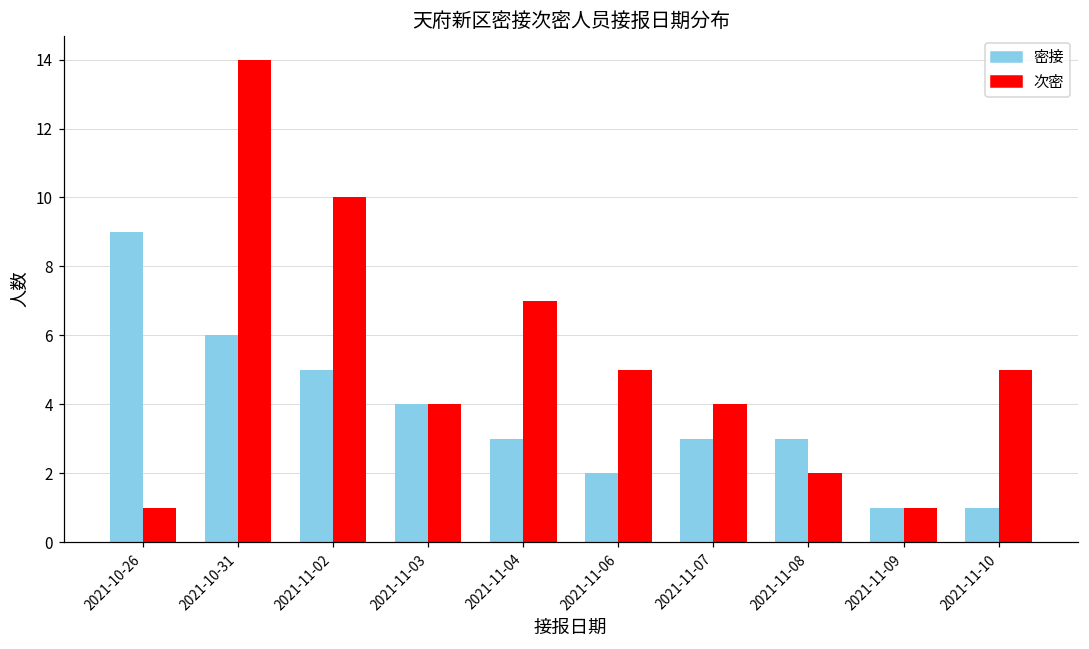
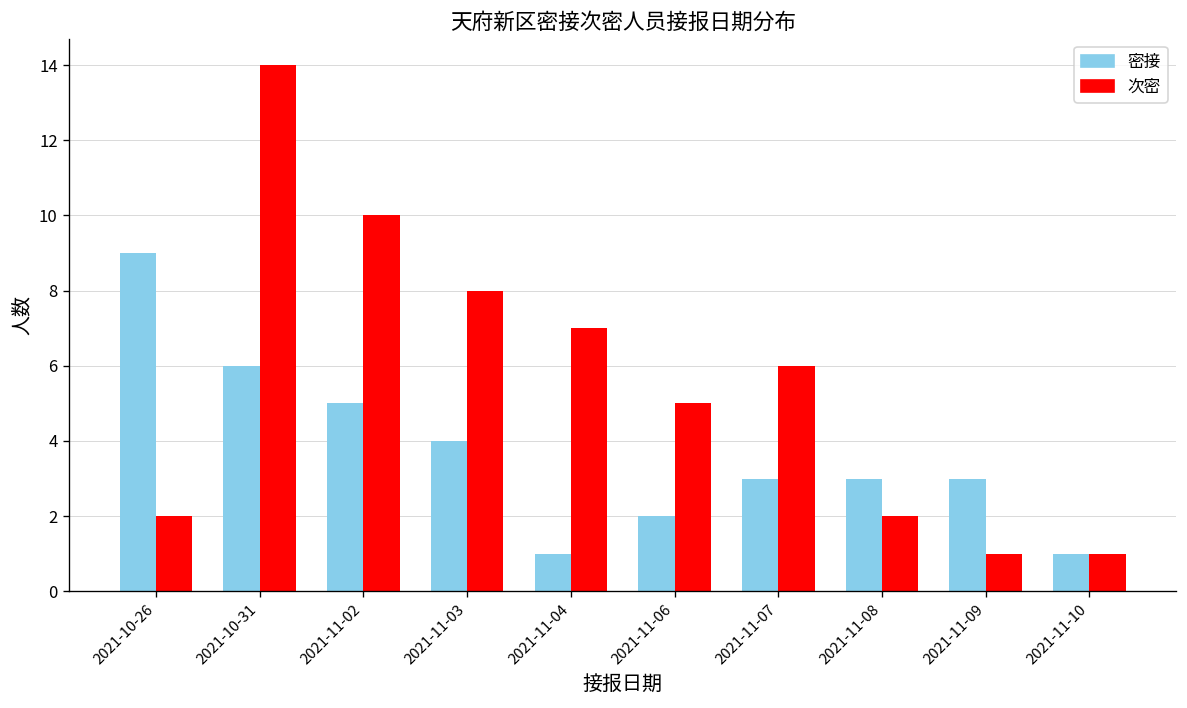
  {
    "密接": {
      "2021-10-26": 9,
      "2021-10-31": 6,
      "2021-11-02": 5,
      "2021-11-03": 4,
-     "2021-11-04": 3,
+     "2021-11-04": 1,
      "2021-11-06": 2,
      "2021-11-07": 3,
      "2021-11-08": 3,
-     "2021-11-09": 1,
+     "2021-11-09": 3,
      "2021-11-10": 1
    },
    "次密": {
-     "2021-10-26": 1,
+     "2021-10-26": 2,
      "2021-10-31": 14,
      "2021-11-02": 10,
-     "2021-11-03": 4,
+     "2021-11-03": 8,
      "2021-11-04": 7,
      "2021-11-06": 5,
-     "2021-11-07": 4,
+     "2021-11-07": 6,
      "2021-11-08": 2,
      "2021-11-09": 1,
-     "2021-11-10": 5
+     "2021-11-10": 1
    }
  }
